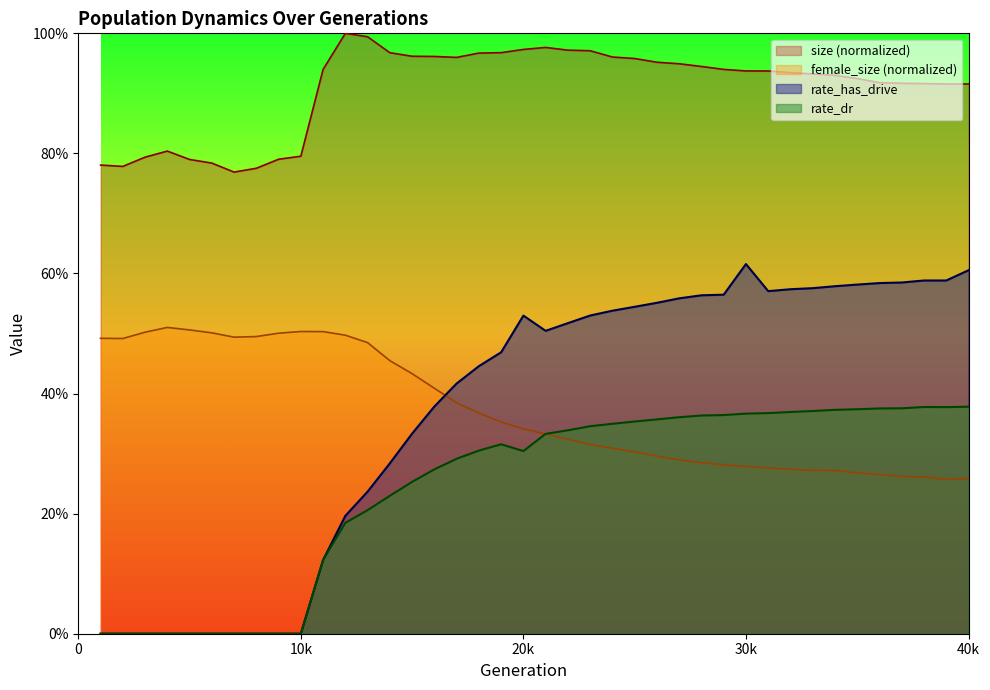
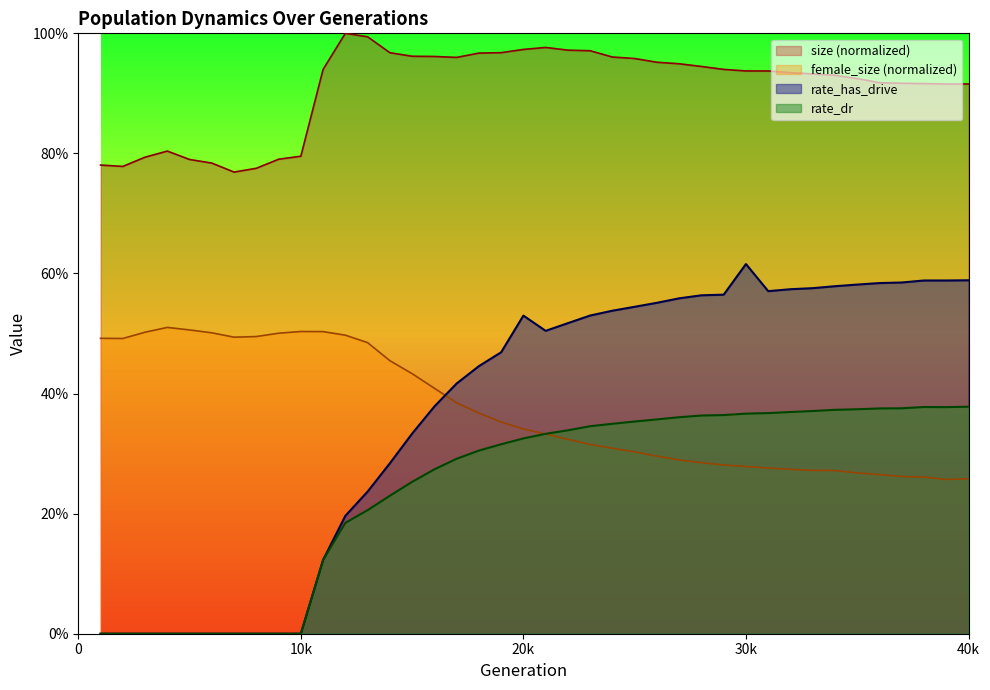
  {
    "size (normalized)": {
      "10k": "80%",
      "20k": "97%",
      "30k": "94%",
      "40k": "92%"
    },
    "female_size (normalized)": {
      "10k": "50%",
      "20k": "34%",
      "30k": "28%",
      "40k": "26%"
    },
    "rate_has_drive": {
      "20k": "53%",
      "30k": "62%",
-     "40k": "61%"
+     "40k": "59%"
    },
    "rate_dr": {
-     "20k": "30%",
+     "20k": "33%",
      "30k": "37%",
      "40k": "38%"
    }
  }
